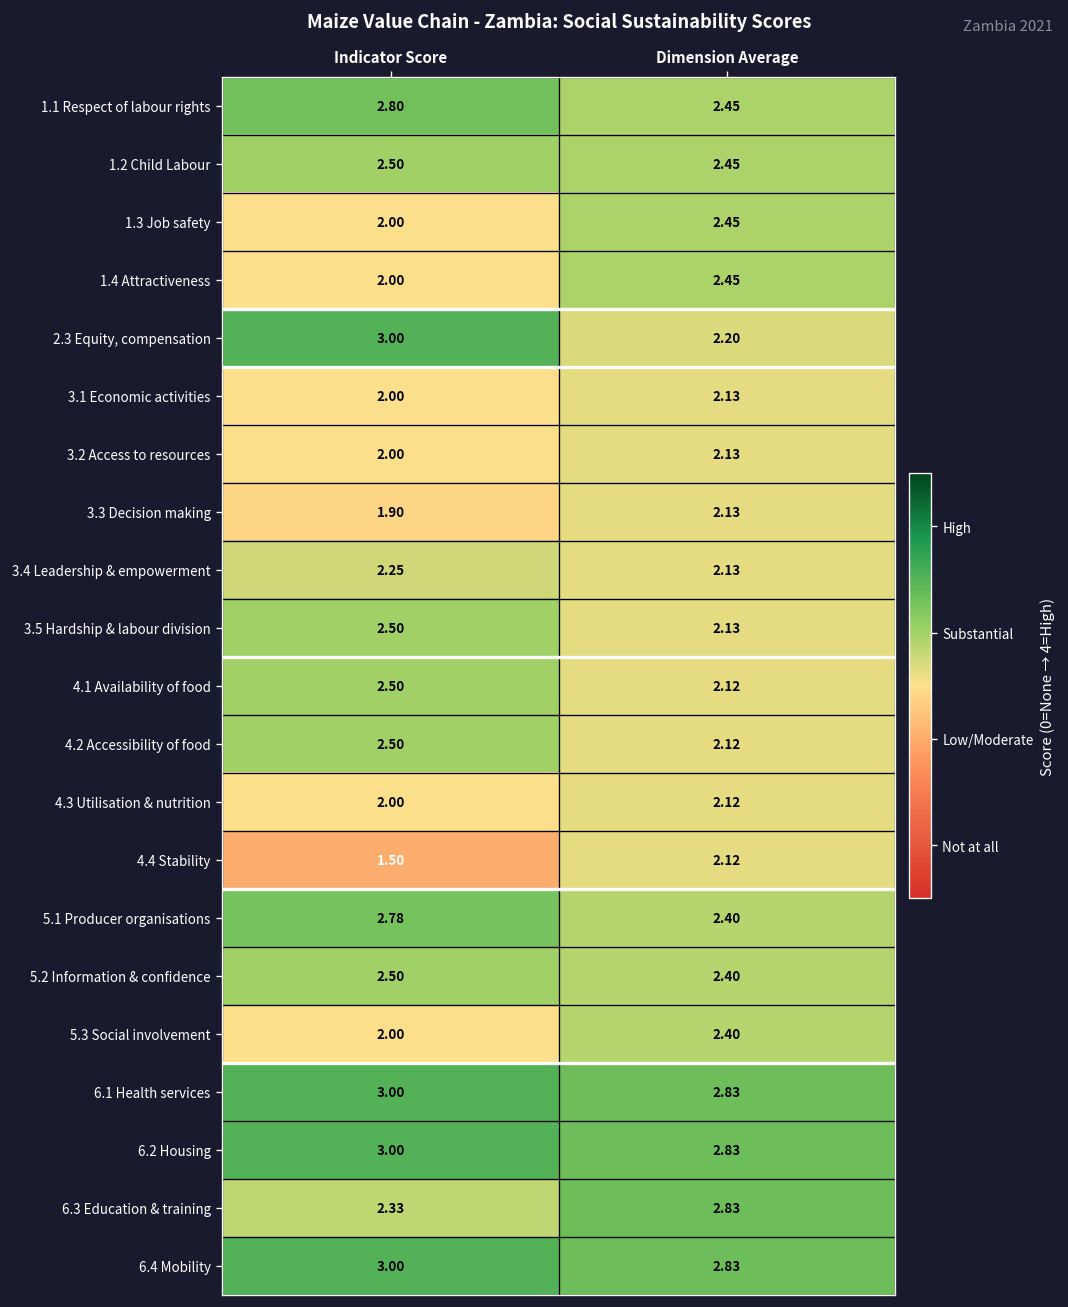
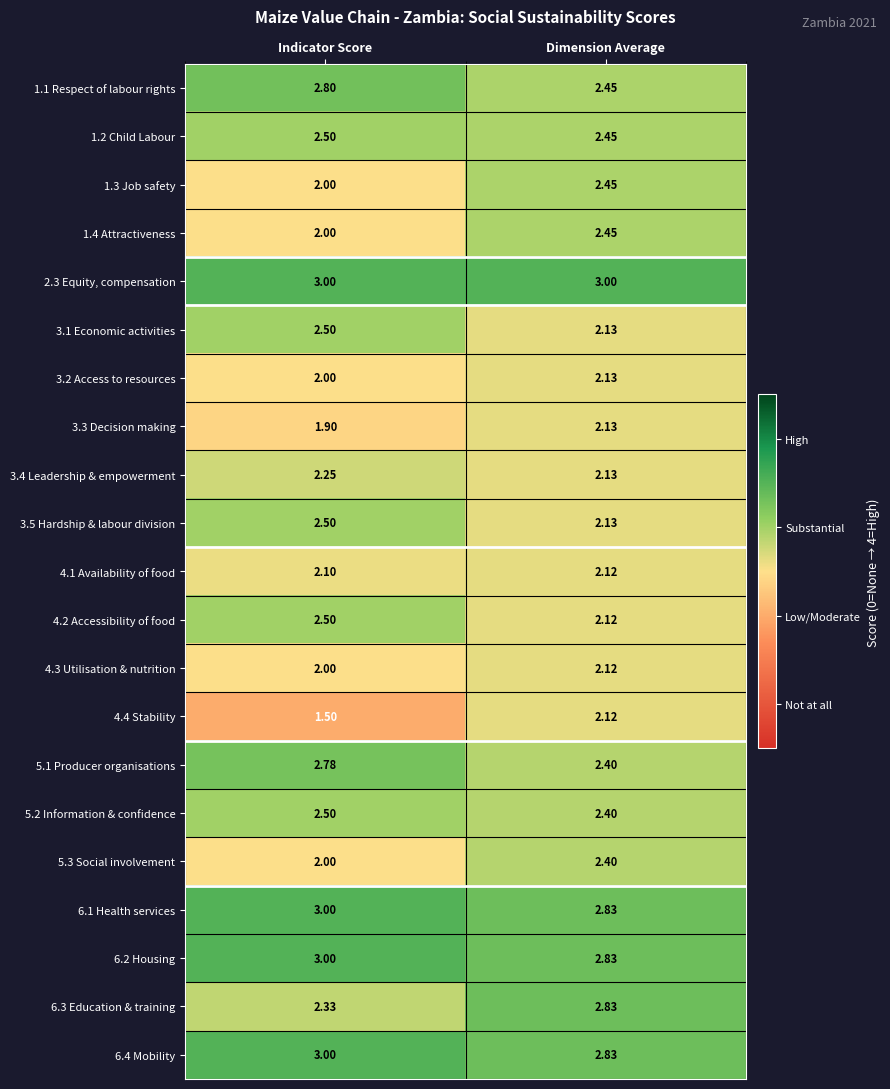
  {
    "1.1 Respect of labour rights": {
      "Indicator Score": 2.80,
      "Dimension Average": 2.45
    },
    "1.2 Child Labour": {
      "Indicator Score": 2.50,
      "Dimension Average": 2.45
    },
    "1.3 Job safety": {
      "Indicator Score": 2.00,
      "Dimension Average": 2.45
    },
    "1.4 Attractiveness": {
      "Indicator Score": 2.00,
      "Dimension Average": 2.45
    },
    "2.3 Equity, compensation": {
      "Indicator Score": 3.00,
-     "Dimension Average": 2.20
+     "Dimension Average": 3.00
    },
    "3.1 Economic activities": {
-     "Indicator Score": 2.00,
+     "Indicator Score": 2.50,
      "Dimension Average": 2.13
    },
    "3.2 Access to resources": {
      "Indicator Score": 2.00,
      "Dimension Average": 2.13
    },
    "3.3 Decision making": {
      "Indicator Score": 1.90,
      "Dimension Average": 2.13
    },
    "3.4 Leadership & empowerment": {
      "Indicator Score": 2.25,
      "Dimension Average": 2.13
    },
    "3.5 Hardship & labour division": {
      "Indicator Score": 2.50,
      "Dimension Average": 2.13
    },
    "4.1 Availability of food": {
-     "Indicator Score": 2.50,
+     "Indicator Score": 2.10,
      "Dimension Average": 2.12
    },
    "4.2 Accessibility of food": {
      "Indicator Score": 2.50,
      "Dimension Average": 2.12
    },
    "4.3 Utilisation & nutrition": {
      "Indicator Score": 2.00,
      "Dimension Average": 2.12
    },
    "4.4 Stability": {
      "Indicator Score": 1.50,
      "Dimension Average": 2.12
    },
    "5.1 Producer organisations": {
      "Indicator Score": 2.78,
      "Dimension Average": 2.40
    },
    "5.2 Information & confidence": {
      "Indicator Score": 2.50,
      "Dimension Average": 2.40
    },
    "5.3 Social involvement": {
      "Indicator Score": 2.00,
      "Dimension Average": 2.40
    },
    "6.1 Health services": {
      "Indicator Score": 3.00,
      "Dimension Average": 2.83
    },
    "6.2 Housing": {
      "Indicator Score": 3.00,
      "Dimension Average": 2.83
    },
    "6.3 Education & training": {
      "Indicator Score": 2.33,
      "Dimension Average": 2.83
    },
    "6.4 Mobility": {
      "Indicator Score": 3.00,
      "Dimension Average": 2.83
    }
  }
